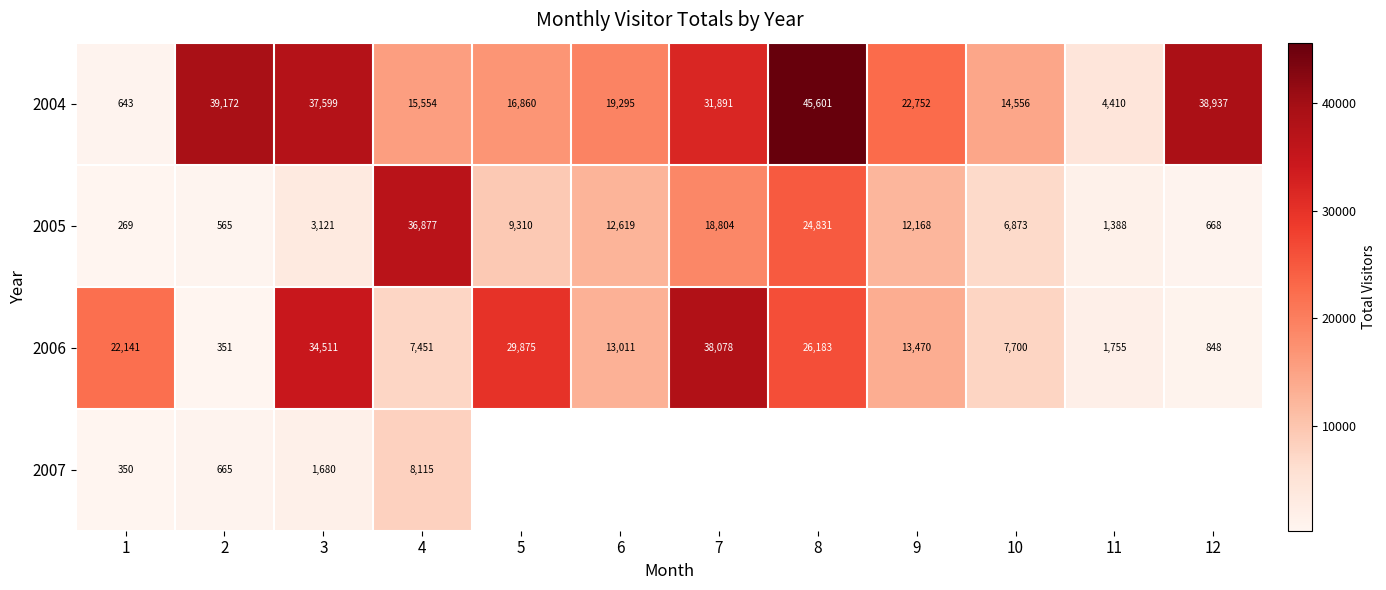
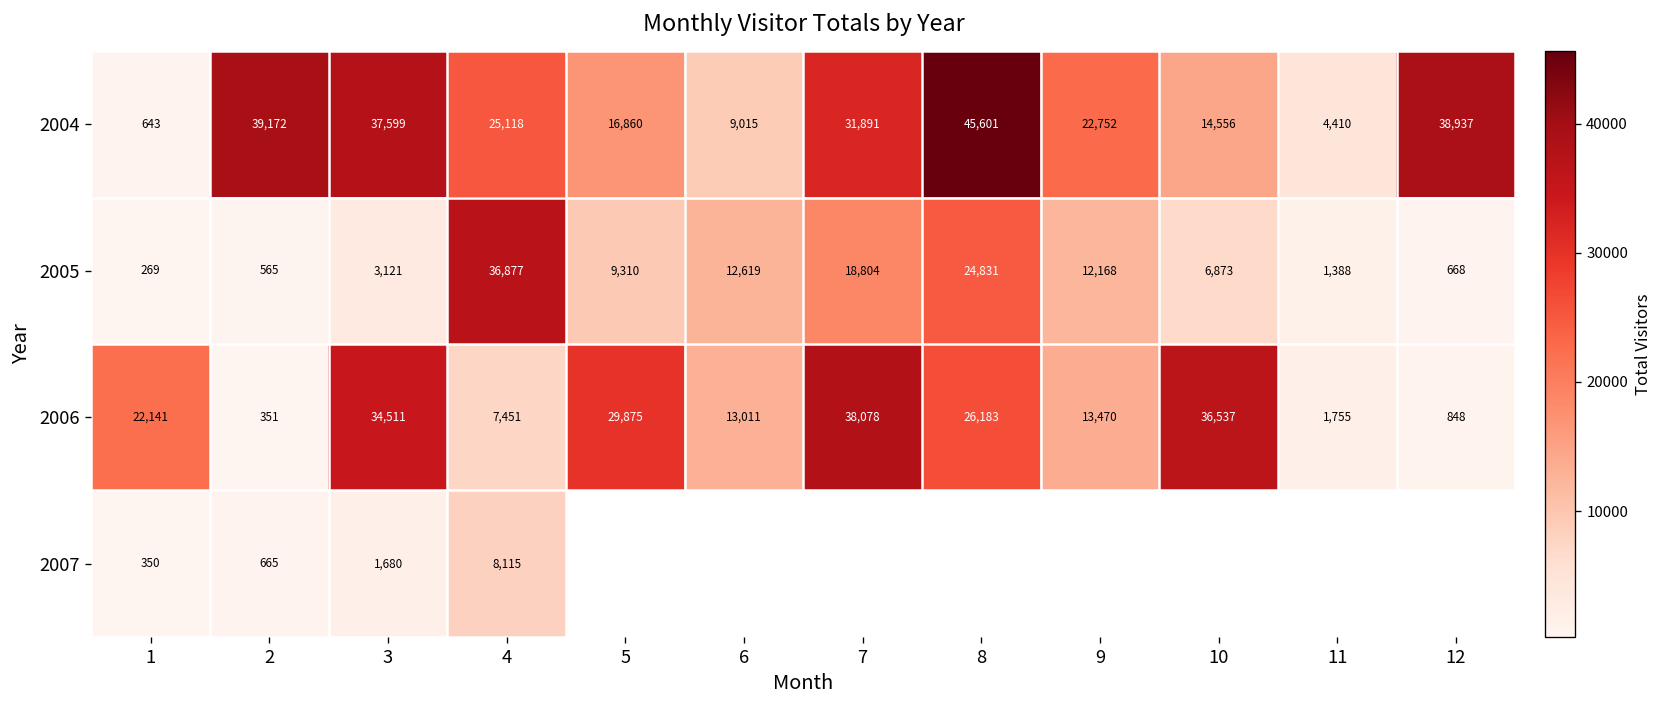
  {
    "2004": {
      "1": "643",
      "2": "39,172",
      "3": "37,599",
-     "4": "15,554",
+     "4": "25,118",
      "5": "16,860",
-     "6": "19,295",
+     "6": "9,015",
      "7": "31,891",
      "8": "45,601",
      "9": "22,752",
      "10": "14,556",
      "11": "4,410",
      "12": "38,937"
    },
    "2005": {
      "1": "269",
      "2": "565",
      "3": "3,121",
      "4": "36,877",
      "5": "9,310",
      "6": "12,619",
      "7": "18,804",
      "8": "24,831",
      "9": "12,168",
      "10": "6,873",
      "11": "1,388",
      "12": "668"
    },
    "2006": {
      "1": "22,141",
      "2": "351",
      "3": "34,511",
      "4": "7,451",
      "5": "29,875",
      "6": "13,011",
      "7": "38,078",
      "8": "26,183",
      "9": "13,470",
-     "10": "7,700",
+     "10": "36,537",
      "11": "1,755",
      "12": "848"
    },
    "2007": {
      "1": "350",
      "2": "665",
      "3": "1,680",
      "4": "8,115"
    }
  }
